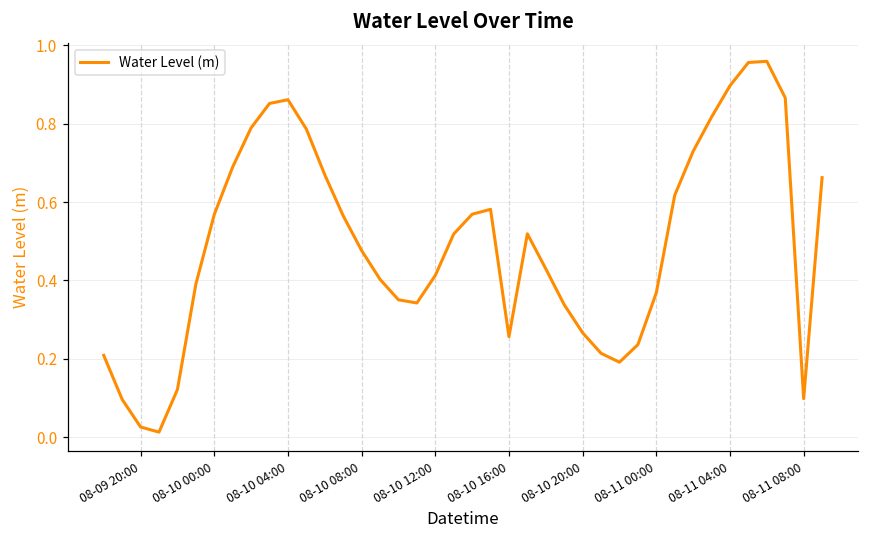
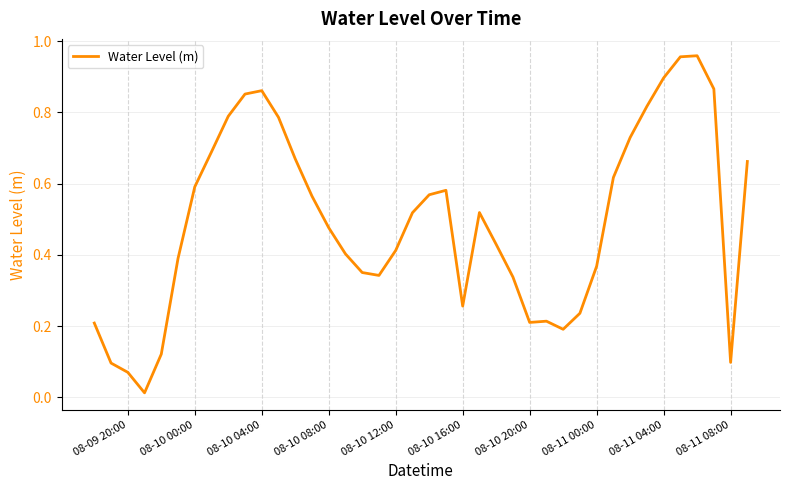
  {
-   "08-09 20:00": 0.03,
-   "08-10 00:00": 0.57,
+   "08-09 20:00": 0.07,
+   "08-10 00:00": 0.59,
    "08-10 04:00": 0.86,
    "08-10 08:00": 0.48,
    "08-10 12:00": 0.41,
    "08-10 16:00": 0.26,
-   "08-10 20:00": 0.27,
+   "08-10 20:00": 0.21,
    "08-11 00:00": 0.37,
    "08-11 04:00": 0.90,
    "08-11 08:00": 0.10
  }
